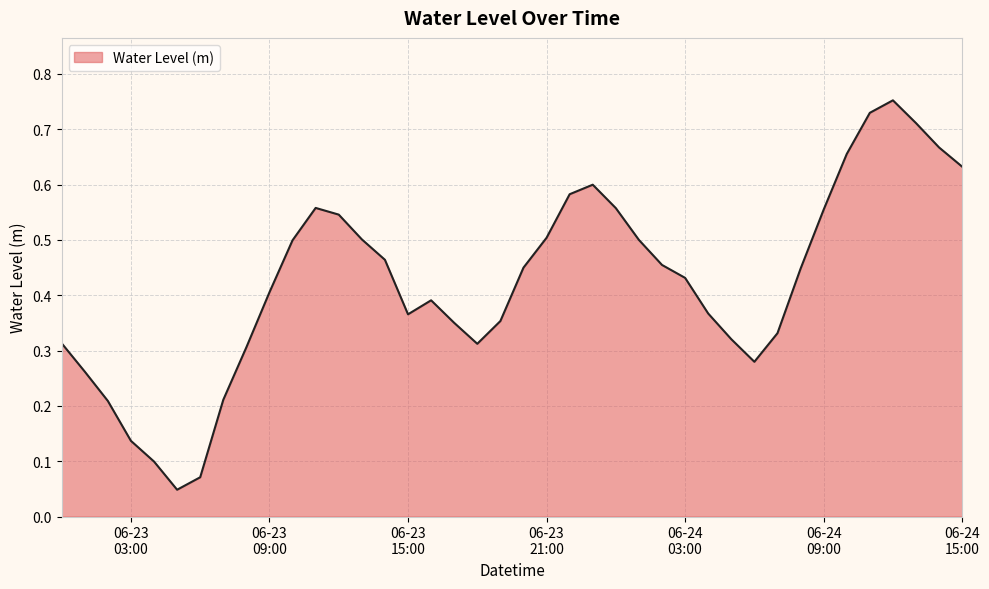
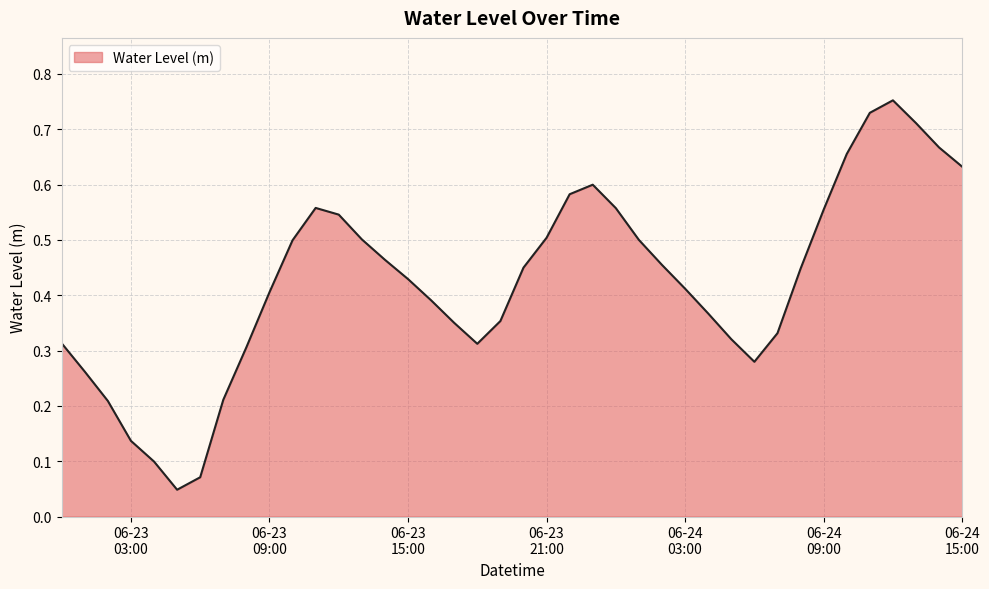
  {
    "06-23 03:00": 0.14,
    "06-23 09:00": 0.41,
-   "06-23 15:00": 0.37,
+   "06-23 15:00": 0.43,
    "06-23 21:00": 0.50,
-   "06-24 03:00": 0.43,
+   "06-24 03:00": 0.41,
    "06-24 09:00": 0.55,
    "06-24 15:00": 0.63
  }
